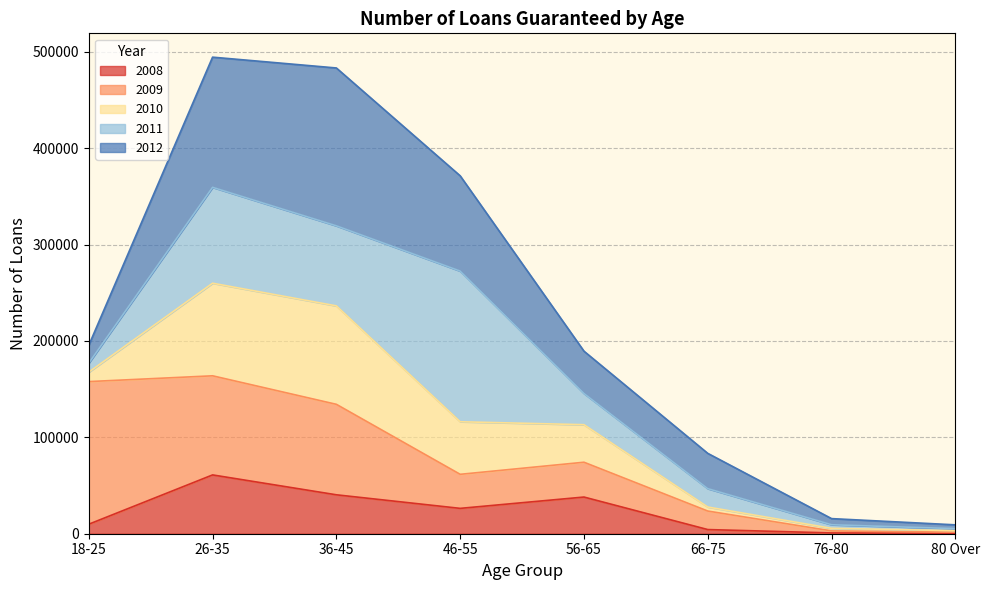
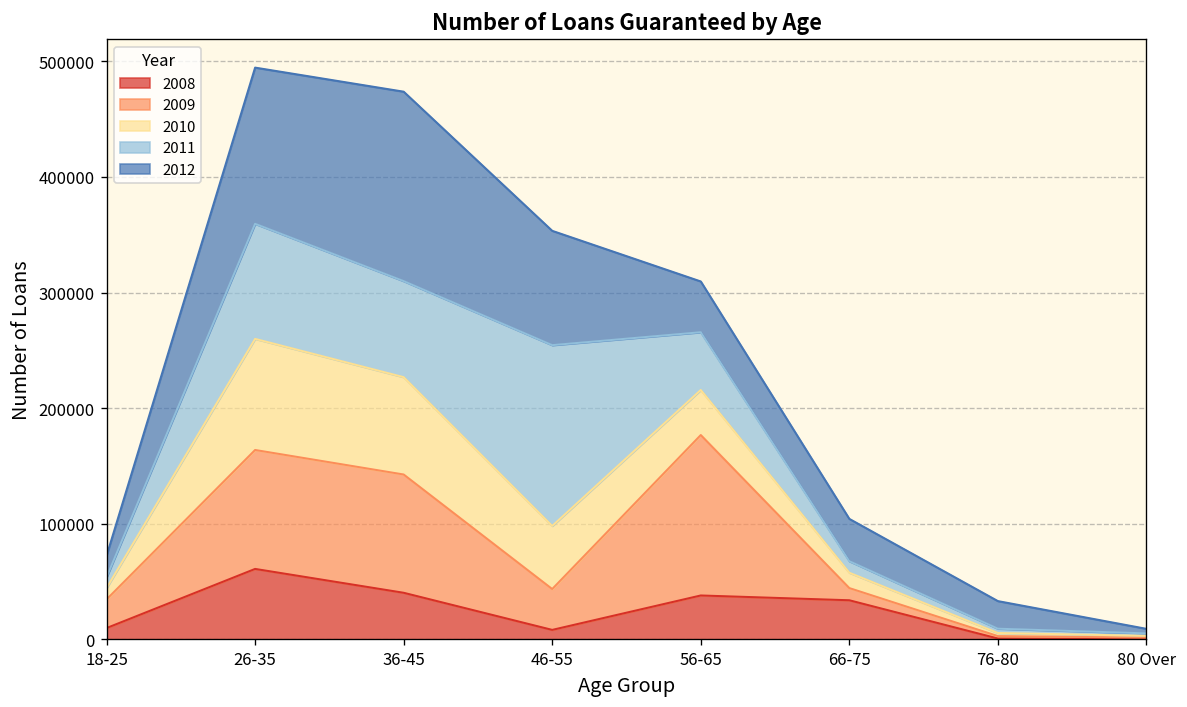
  {
    "2008": {
      "18-25": 10000,
      "26-35": 60000,
      "36-45": 40000,
-     "46-55": 30000,
+     "46-55": 10000,
      "56-65": 40000,
-     "66-75": 0
+     "66-75": 30000
    },
    "2009": {
-     "18-25": 150000,
+     "18-25": 20000,
      "26-35": 100000,
-     "36-45": 90000,
+     "36-45": 100000,
      "46-55": 40000,
-     "56-65": 40000,
-     "66-75": 20000
+     "56-65": 140000,
+     "66-75": 10000
    },
    "2010": {
      "18-25": 10000,
      "26-35": 100000,
-     "36-45": 100000,
+     "36-45": 80000,
      "46-55": 50000,
      "56-65": 40000,
-     "66-75": 0,
+     "66-75": 10000,
      "76-80": 0
    },
    "2011": {
      "18-25": 10000,
      "26-35": 100000,
      "36-45": 80000,
      "46-55": 160000,
-     "56-65": 30000,
-     "66-75": 20000,
+     "56-65": 50000,
+     "66-75": 10000,
      "76-80": 0
    },
    "2012": {
      "18-25": 20000,
      "26-35": 140000,
      "36-45": 160000,
      "46-55": 100000,
      "56-65": 40000,
      "66-75": 40000,
-     "76-80": 10000,
+     "76-80": 20000,
      "80 Over": 0
    }
  }
